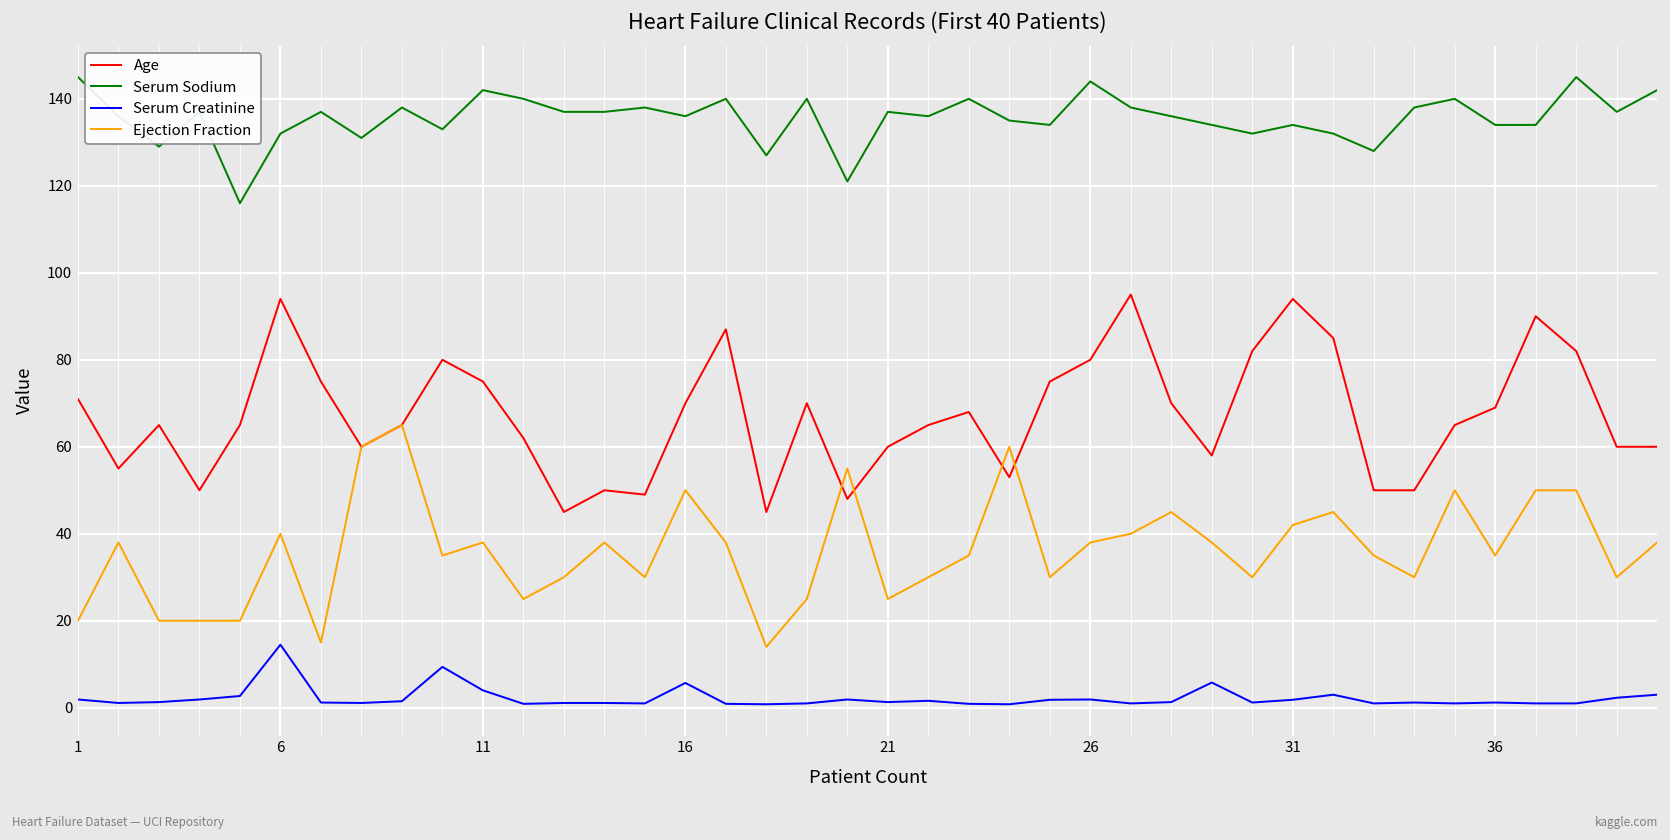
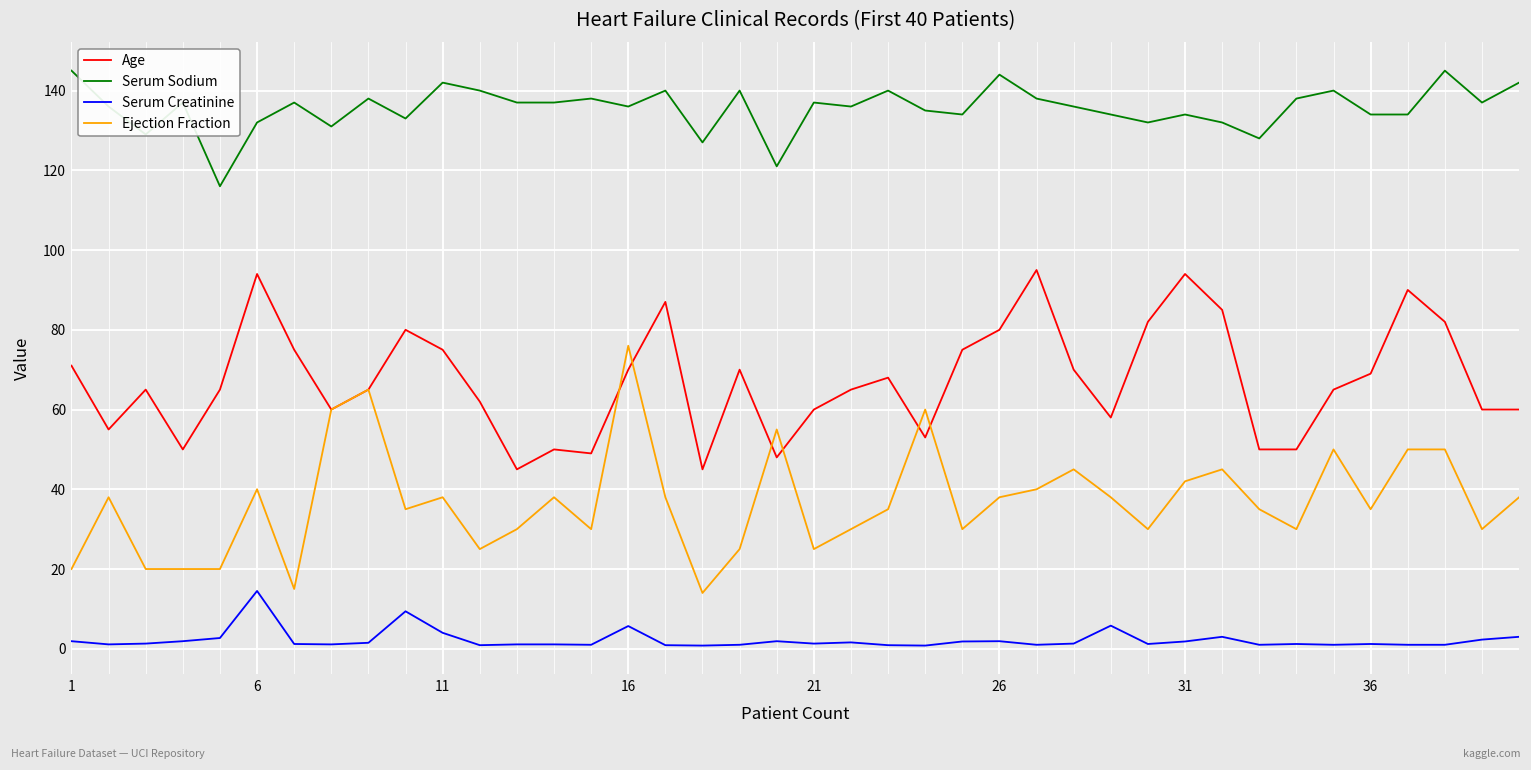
  {
    "Age": {
      "1": 71,
      "6": 94,
      "11": 75,
      "16": 70,
      "21": 60,
      "26": 80,
      "31": 94,
      "36": 69
    },
    "Serum Sodium": {
      "1": 145,
      "6": 132,
      "11": 142,
      "16": 136,
      "21": 137,
      "26": 144,
      "31": 134,
      "36": 134
    },
    "Serum Creatinine": {
      "1": 2,
      "6": 15,
      "11": 4,
      "16": 6,
      "21": 1,
      "26": 2,
      "31": 2,
      "36": 1
    },
    "Ejection Fraction": {
      "1": 20,
      "6": 40,
      "11": 38,
-     "16": 50,
+     "16": 76,
      "21": 25,
      "26": 38,
      "31": 42,
      "36": 35
    }
  }
